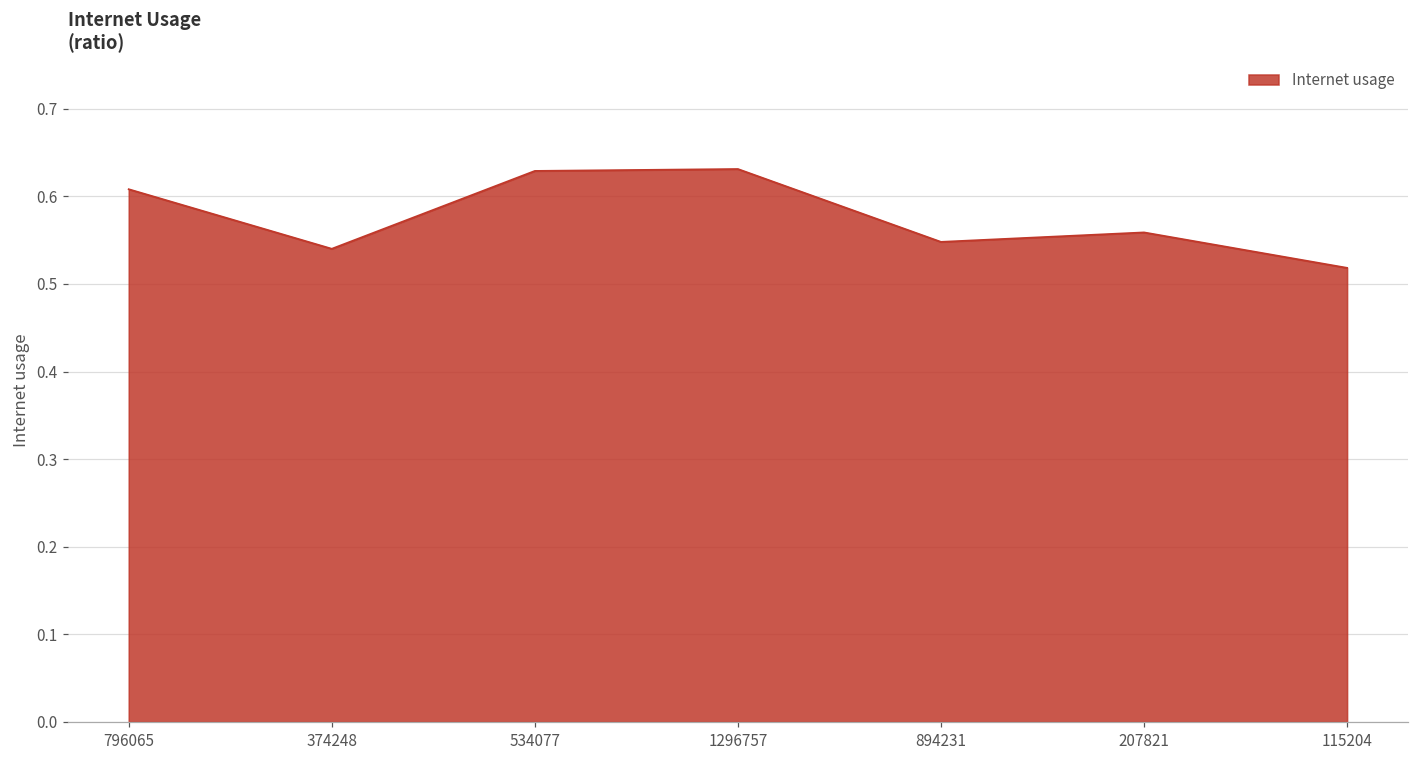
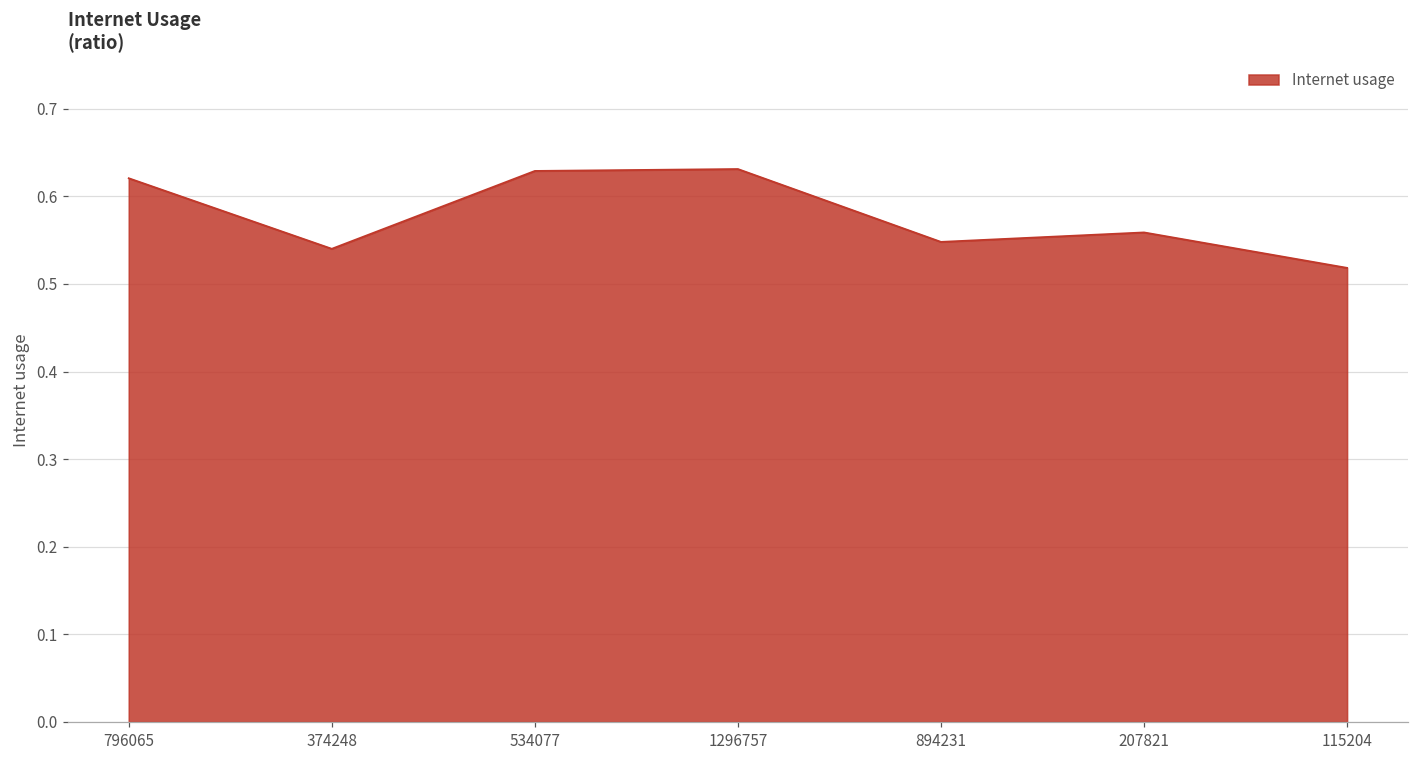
  {
-   "796065": 0.61,
+   "796065": 0.62,
    "374248": 0.54,
    "534077": 0.63,
    "1296757": 0.63,
    "894231": 0.55,
    "207821": 0.56,
    "115204": 0.52
  }
